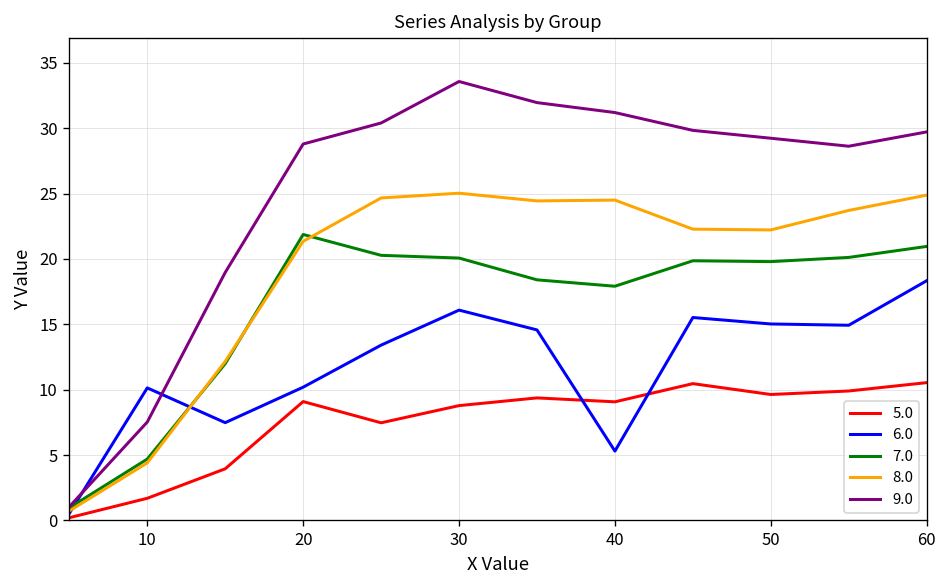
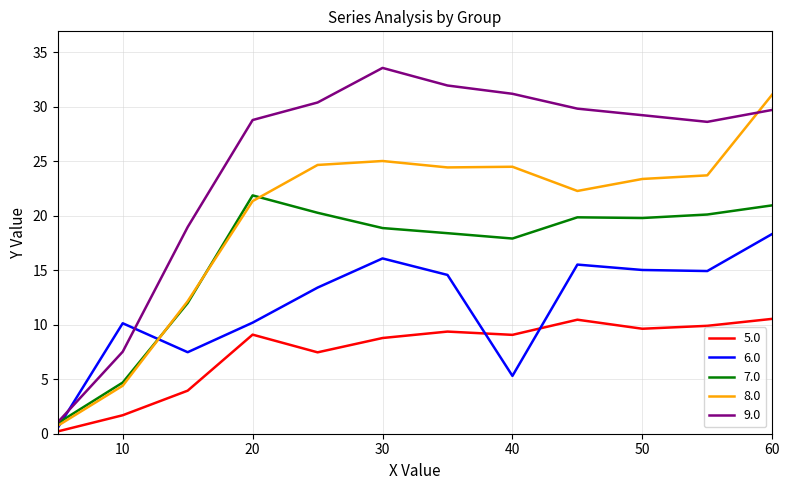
  {
    "5.0": {
      "10": 1.7,
      "20": 9.1,
      "30": 8.8,
      "40": 9.1,
      "50": 9.6,
      "60": 10.5
    },
    "6.0": {
      "10": 10.1,
      "20": 10.2,
      "30": 16.1,
      "40": 5.3,
      "50": 15.0,
      "60": 18.3
    },
    "7.0": {
      "10": 4.7,
      "20": 21.9,
-     "30": 20.1,
+     "30": 18.9,
      "40": 17.9,
      "50": 19.8,
      "60": 21.0
    },
    "8.0": {
      "10": 4.4,
      "20": 21.3,
      "30": 25.0,
      "40": 24.5,
-     "50": 22.2,
-     "60": 24.9
+     "50": 23.4,
+     "60": 31.1
    },
    "9.0": {
      "10": 7.5,
      "20": 28.8,
      "30": 33.6,
      "40": 31.2,
      "50": 29.2,
      "60": 29.7
    }
  }
